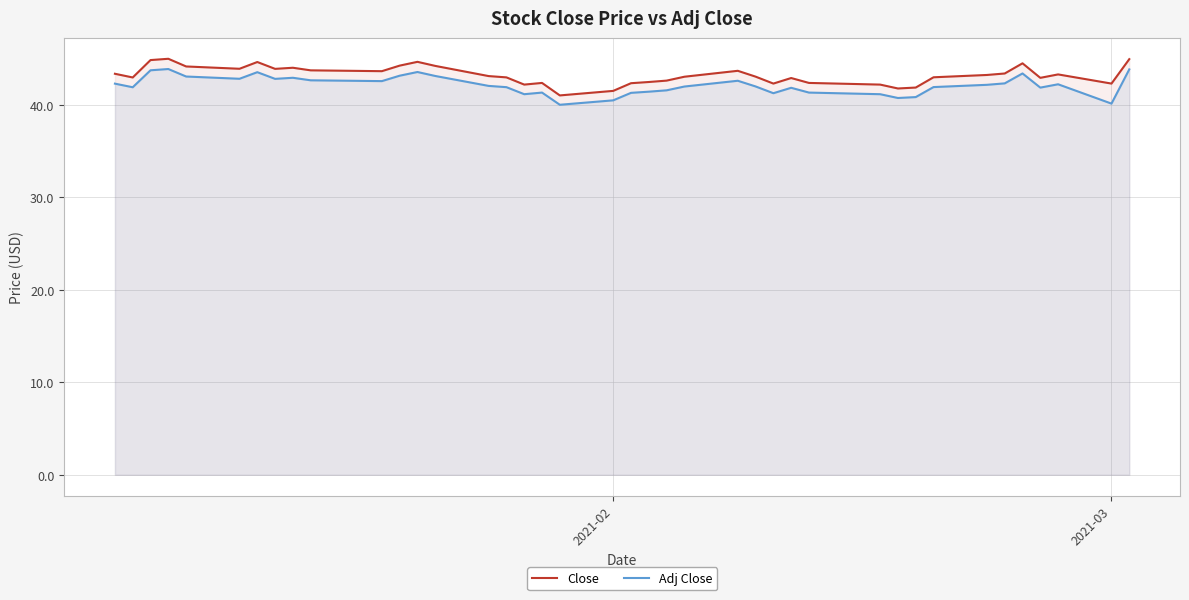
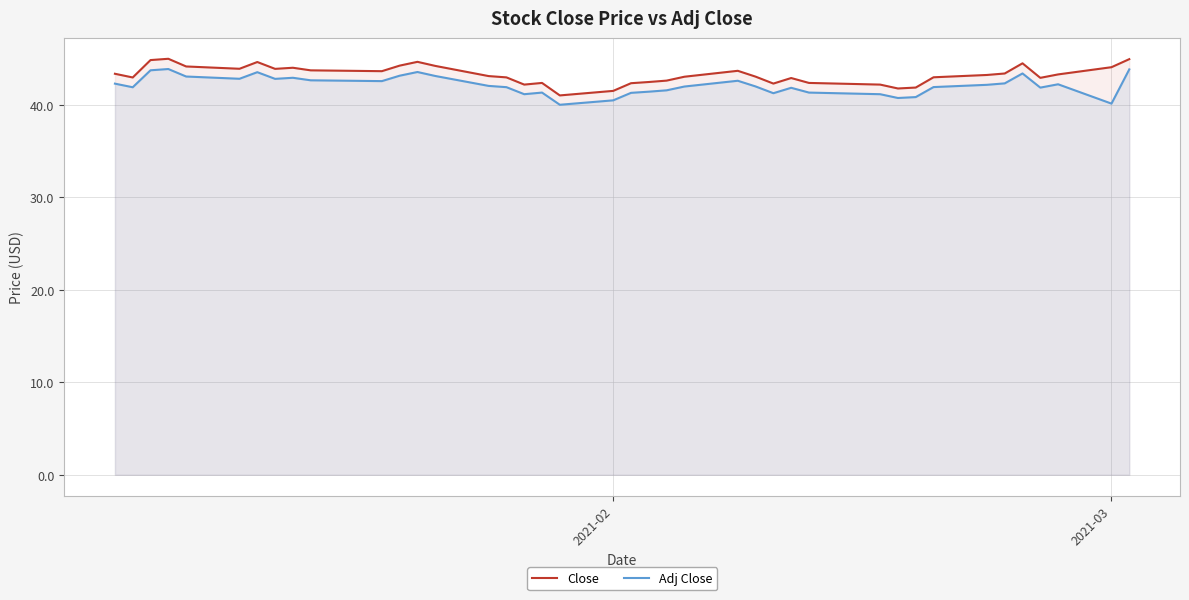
  {
    "Close": {
      "2021-02": 41,
-     "2021-03": 42
+     "2021-03": 44
    },
    "Adj Close": {
      "2021-02": 40,
      "2021-03": 40
    }
  }
